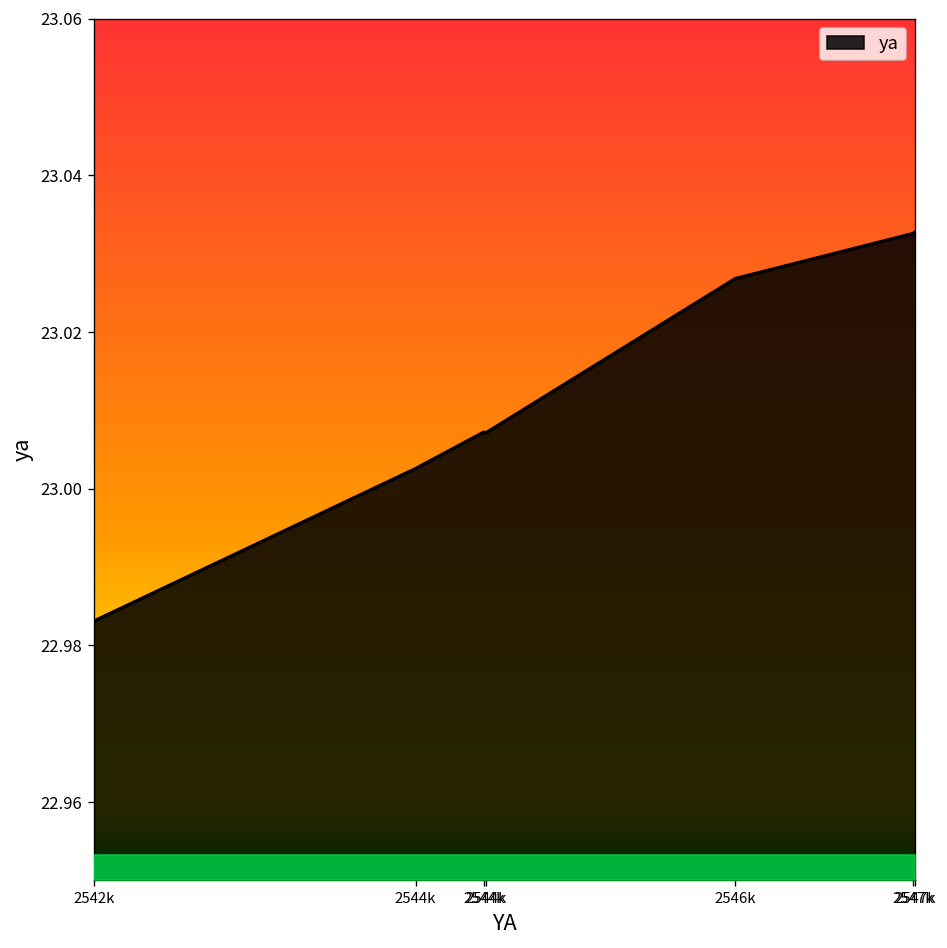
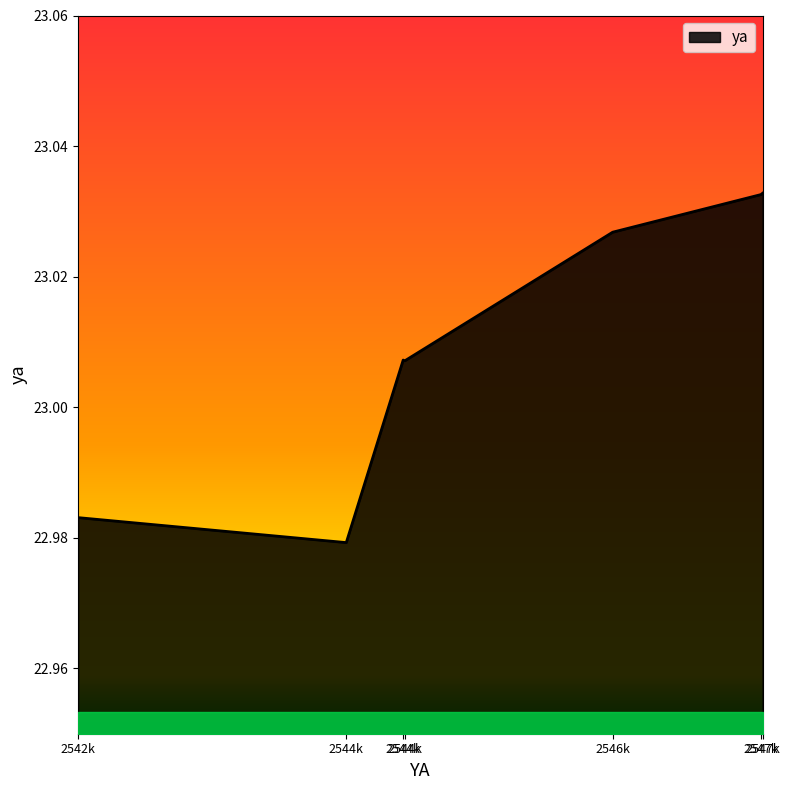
  {
    "ya": {
      "2542k": 22.983,
-     "2544k": 23.003,
+     "2544k": 22.979,
      "2546k": 23.027
    }
  }
